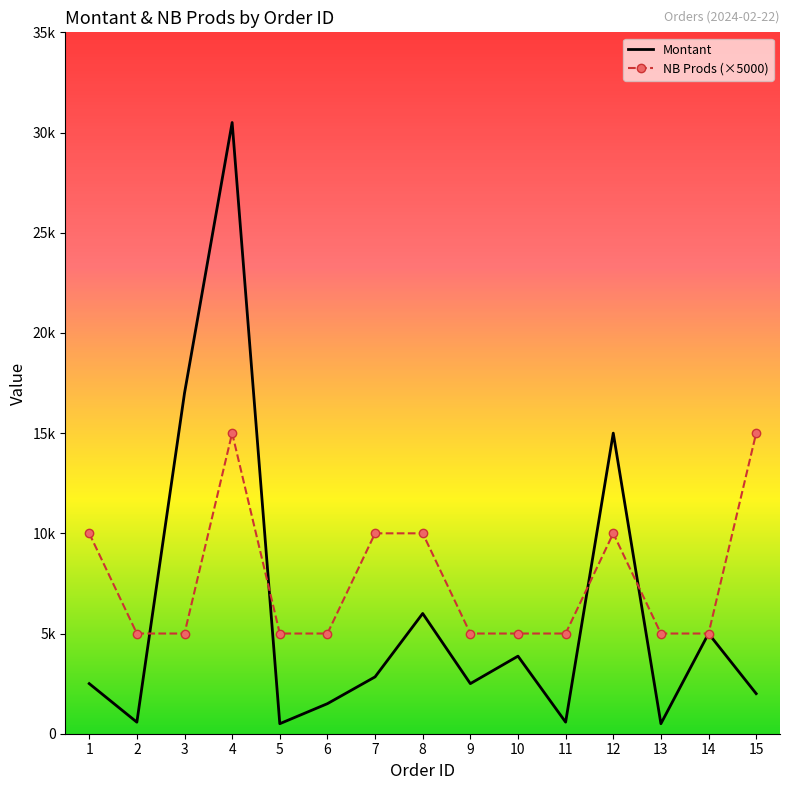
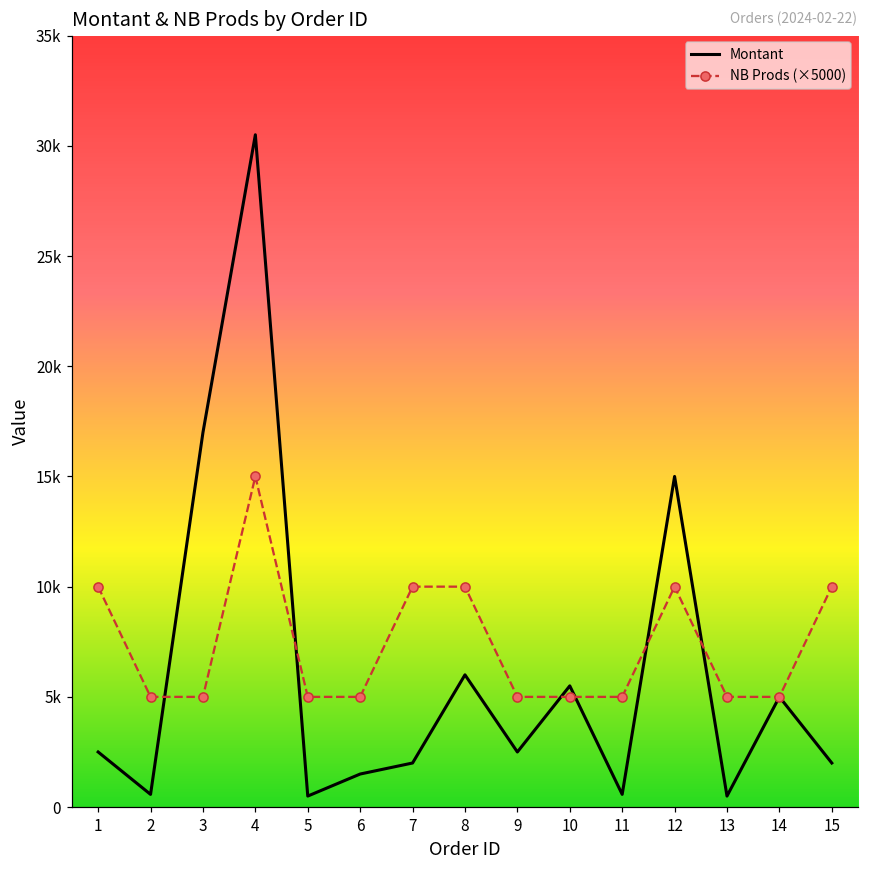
  {
    "Montant": {
      "1": 2500,
      "2": 600,
      "3": 17000,
      "4": 30500,
      "5": 500,
      "6": 1500,
-     "7": 2800,
+     "7": 2000,
      "8": 6000,
      "9": 2500,
-     "10": 3900,
+     "10": 5500,
      "11": 600,
      "12": 15000,
      "13": 500,
      "15": 2000
    },
    "NB Prods (×5000)": {
      "1": 10000,
      "2": 5000,
      "3": 5000,
      "4": 15000,
      "5": 5000,
      "6": 5000,
      "7": 10000,
      "8": 10000,
      "9": 5000,
      "10": 5000,
      "11": 5000,
      "12": 10000,
      "13": 5000,
-     "15": 15000
+     "15": 10000
    }
  }
